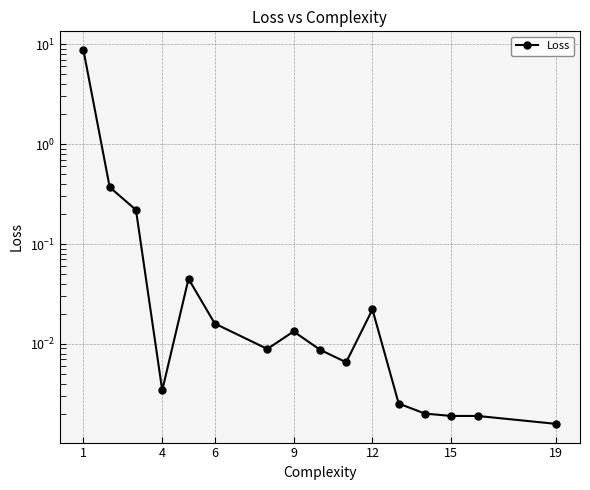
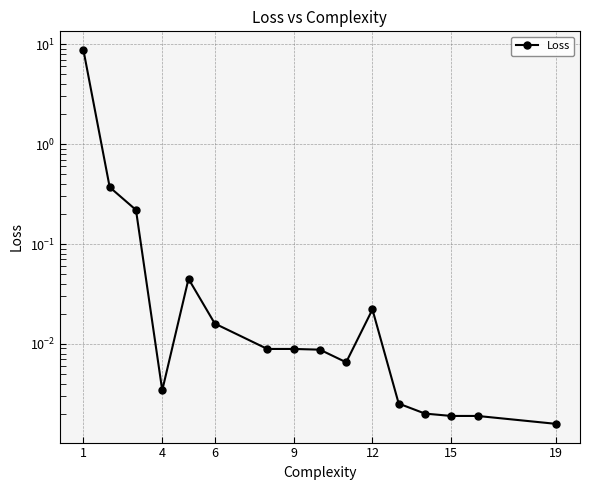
  {
    "1": 9,
    "4": 0.0034,
    "6": 0.016,
-   "9": 0.013,
+   "9": 0.009,
    "12": 0.022,
    "15": 0.002,
    "19": 0.0016
  }
